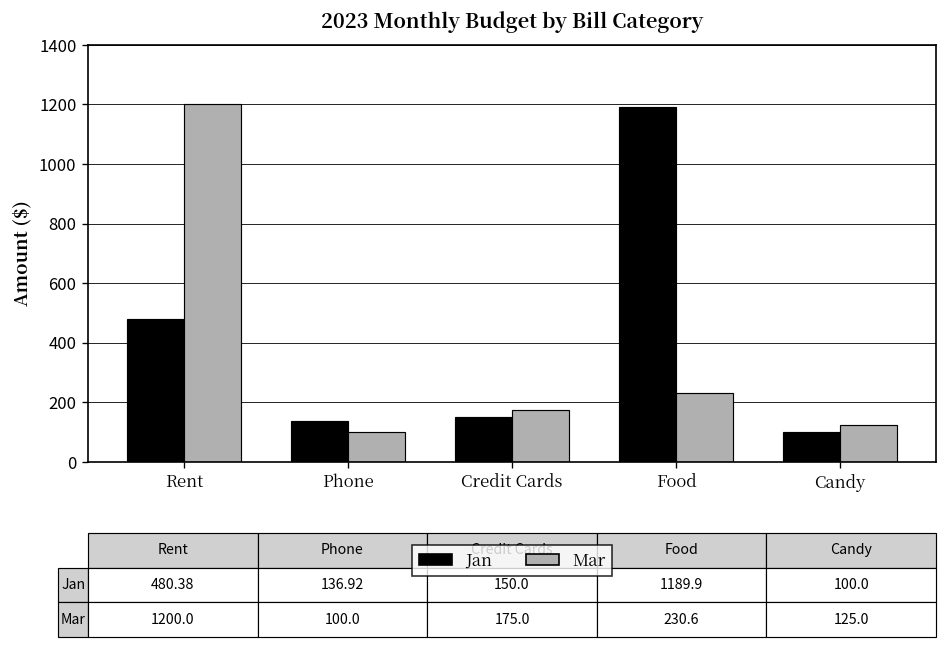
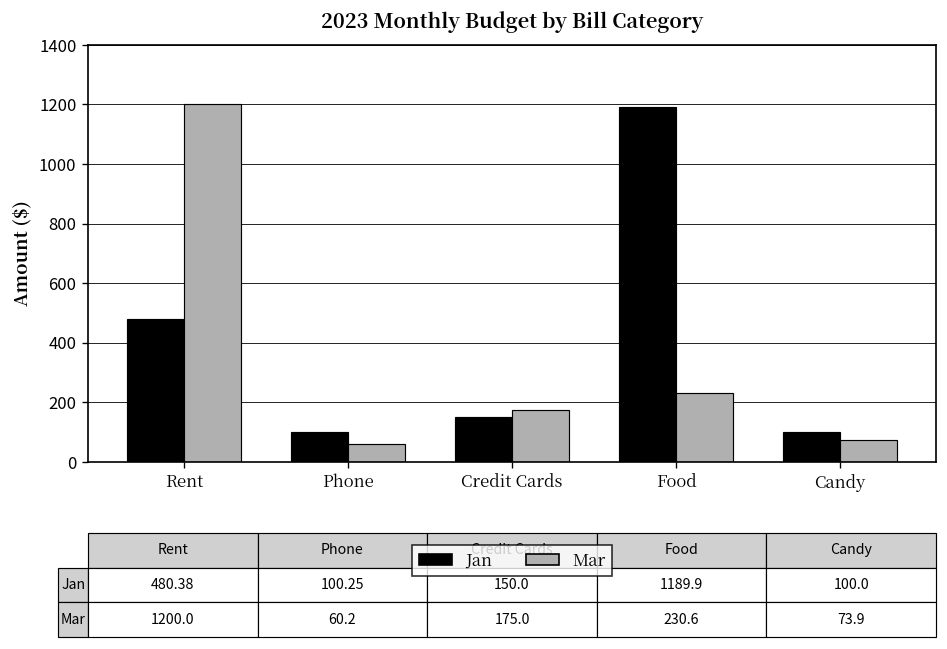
  {
    "Jan": {
-     "Phone": 136.92
+     "Phone": 100.25
    },
    "Mar": {
-     "Phone": 100.0,
-     "Candy": 125.0
+     "Phone": 60.2,
+     "Candy": 73.9
    }
  }
